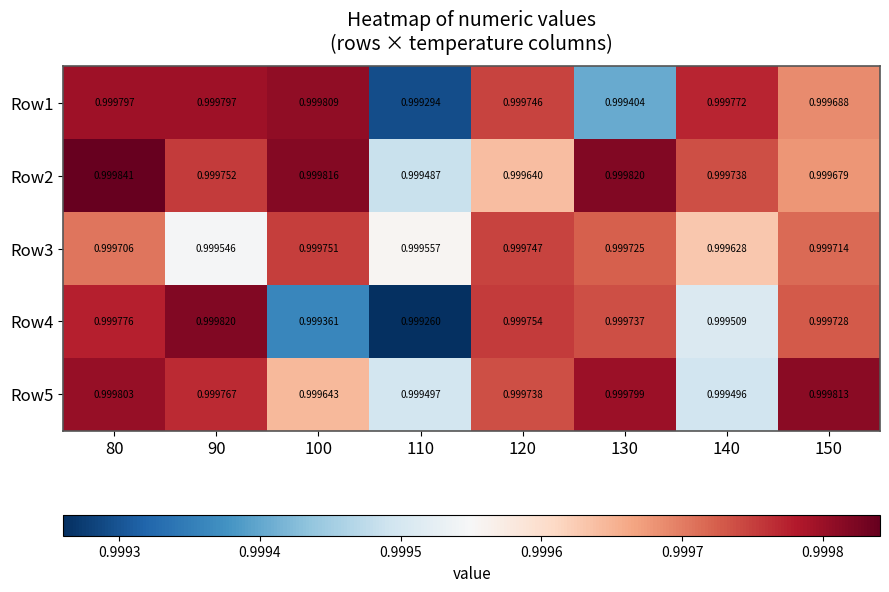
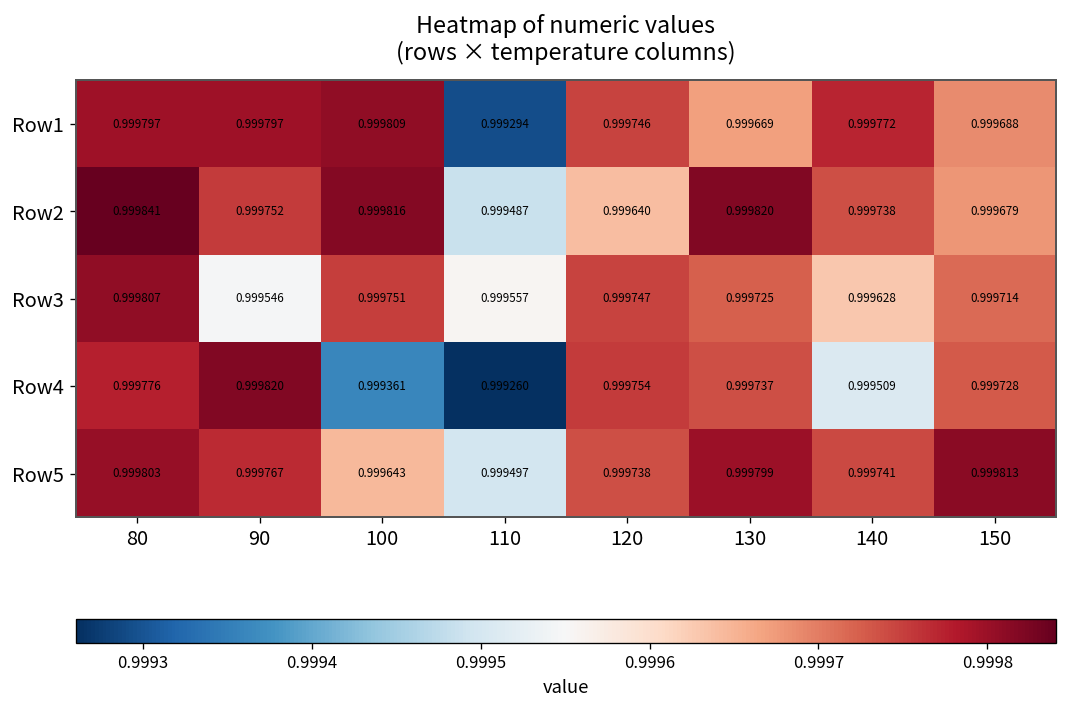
  {
    "Row1": {
      "80": 0.999797,
      "90": 0.999797,
      "100": 0.999809,
      "110": 0.999294,
      "120": 0.999746,
-     "130": 0.999404,
+     "130": 0.999669,
      "140": 0.999772,
      "150": 0.999688
    },
    "Row2": {
      "80": 0.999841,
      "90": 0.999752,
      "100": 0.999816,
      "110": 0.999487,
      "120": 0.999640,
      "130": 0.999820,
      "140": 0.999738,
      "150": 0.999679
    },
    "Row3": {
-     "80": 0.999706,
+     "80": 0.999807,
      "90": 0.999546,
      "100": 0.999751,
      "110": 0.999557,
      "120": 0.999747,
      "130": 0.999725,
      "140": 0.999628,
      "150": 0.999714
    },
    "Row4": {
      "80": 0.999776,
      "90": 0.999820,
      "100": 0.999361,
      "110": 0.999260,
      "120": 0.999754,
      "130": 0.999737,
      "140": 0.999509,
      "150": 0.999728
    },
    "Row5": {
      "80": 0.999803,
      "90": 0.999767,
      "100": 0.999643,
      "110": 0.999497,
      "120": 0.999738,
      "130": 0.999799,
-     "140": 0.999496,
+     "140": 0.999741,
      "150": 0.999813
    }
  }
